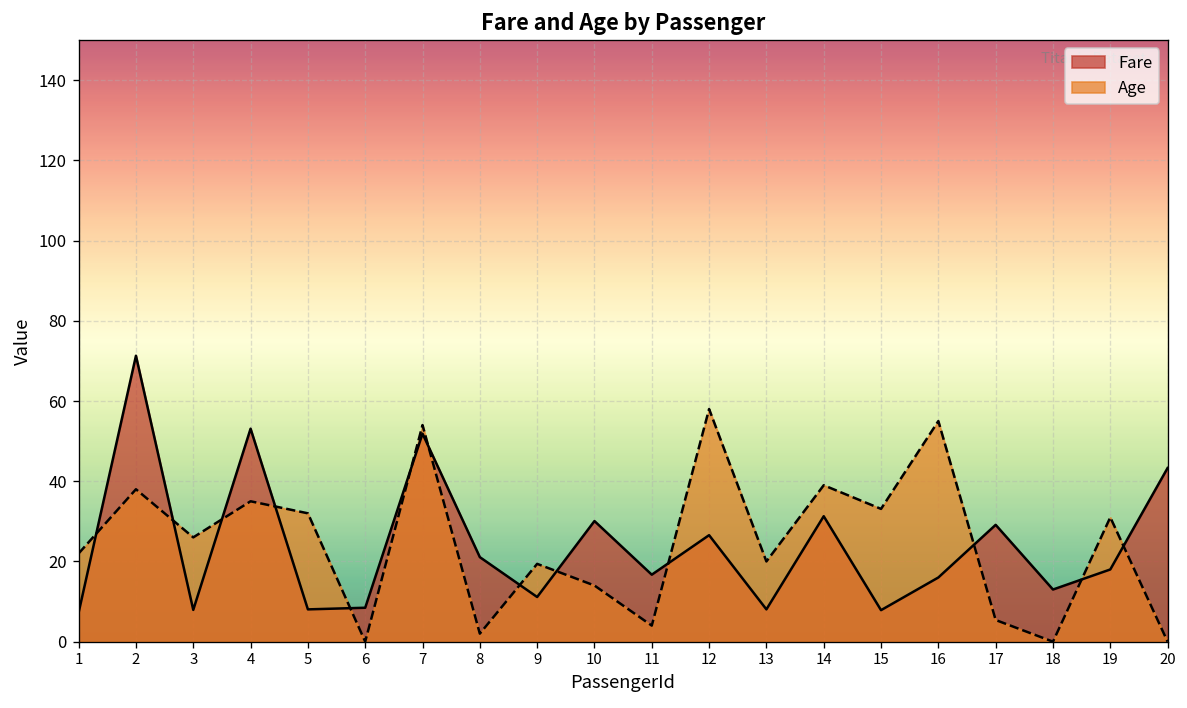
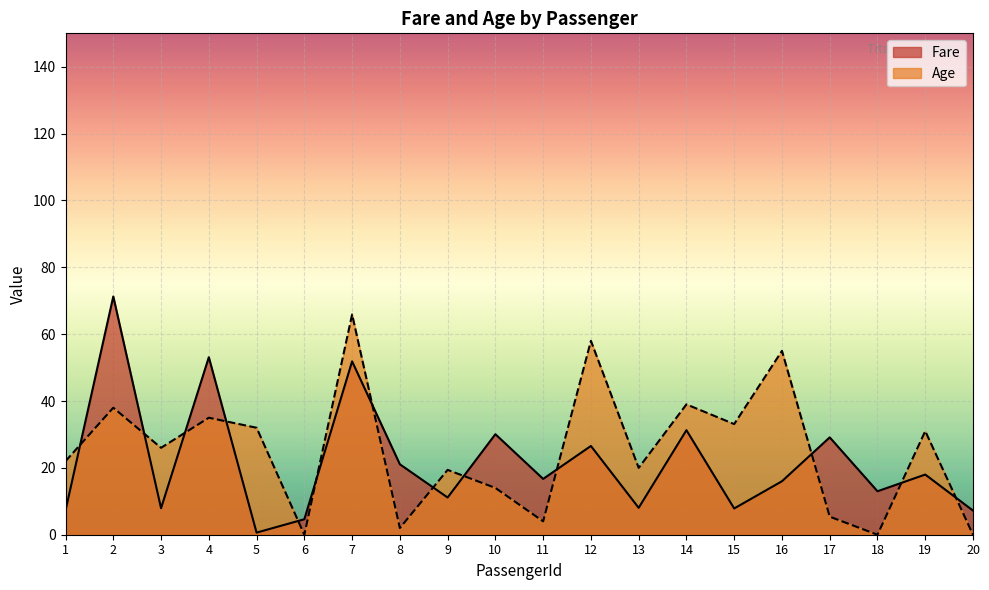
  {
    "Fare": {
      "1": 7,
      "2": 71,
      "3": 8,
      "4": 53,
-     "5": 8,
-     "6": 8,
+     "5": 1,
+     "6": 5,
      "7": 52,
      "8": 21,
      "9": 11,
      "10": 30,
      "11": 17,
      "12": 27,
      "13": 8,
      "14": 31,
      "15": 8,
      "16": 16,
      "17": 29,
      "18": 13,
      "19": 18,
-     "20": 43
+     "20": 7
    },
    "Age": {
      "1": 22,
      "2": 38,
      "3": 26,
      "4": 35,
      "5": 32,
      "6": 0,
-     "7": 54,
+     "7": 66,
      "8": 2,
      "9": 19,
      "10": 14,
      "11": 4,
      "12": 58,
      "13": 20,
      "14": 39,
      "15": 33,
      "16": 55,
      "17": 5,
      "18": 0,
      "19": 31,
      "20": 0
    }
  }
